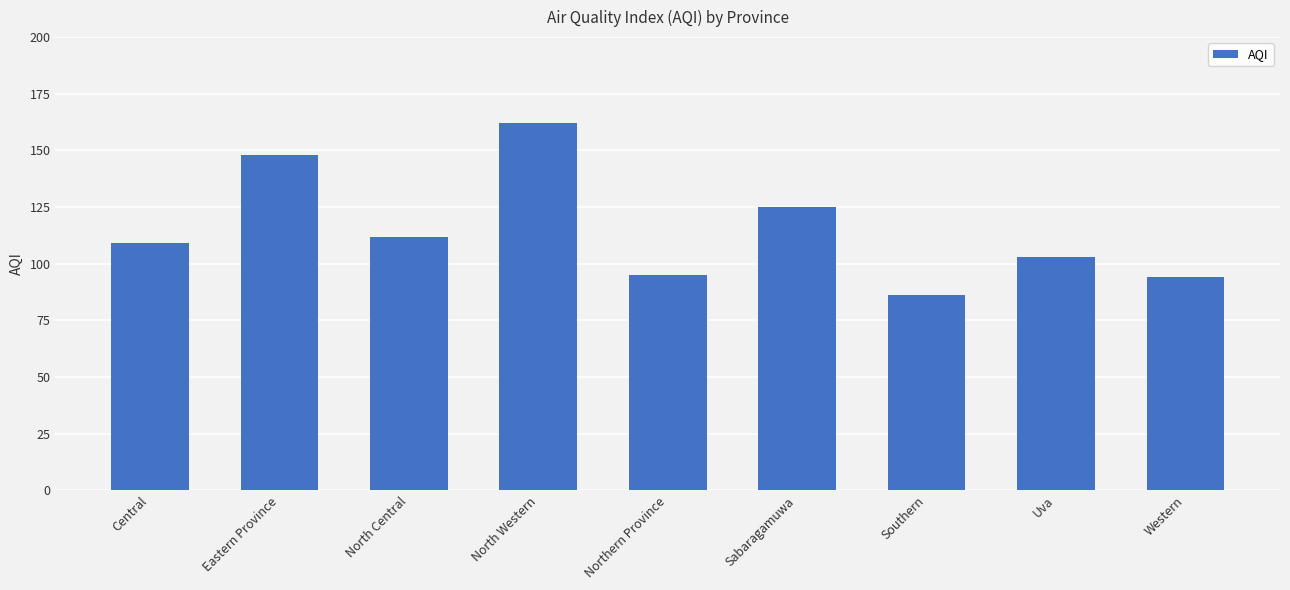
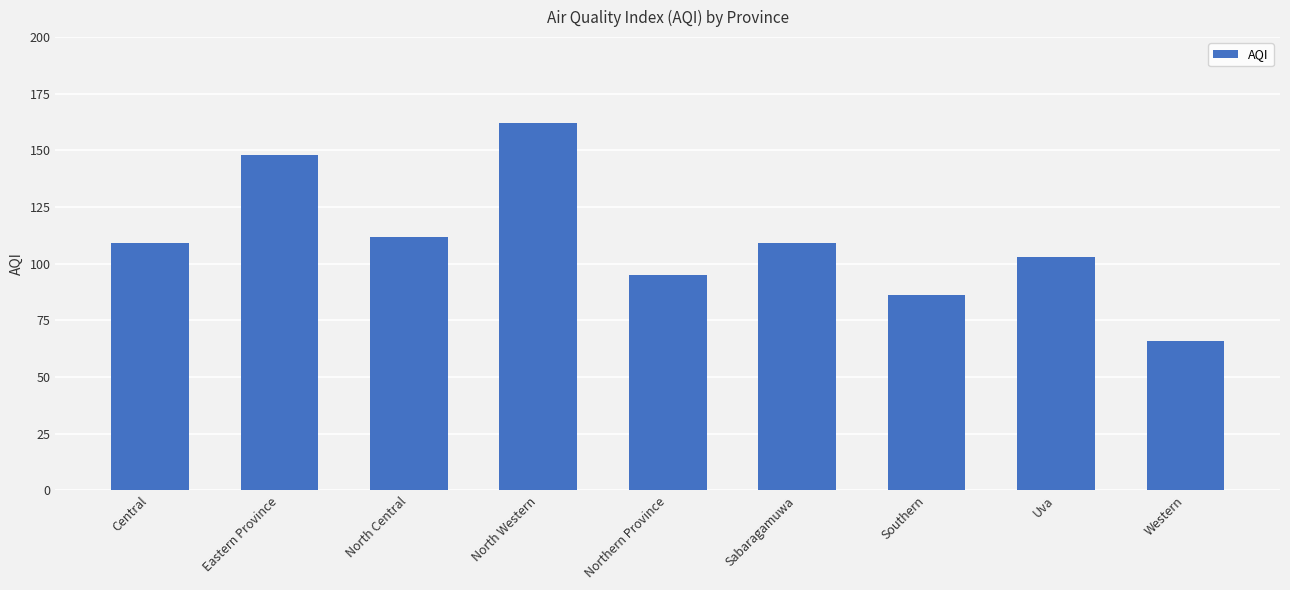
  {
    "Central": 109,
    "Eastern Province": 148,
    "North Central": 112,
    "North Western": 162,
    "Northern Province": 95,
-   "Sabaragamuwa": 125,
+   "Sabaragamuwa": 109,
    "Southern": 86,
    "Uva": 103,
-   "Western": 94
+   "Western": 66
  }
